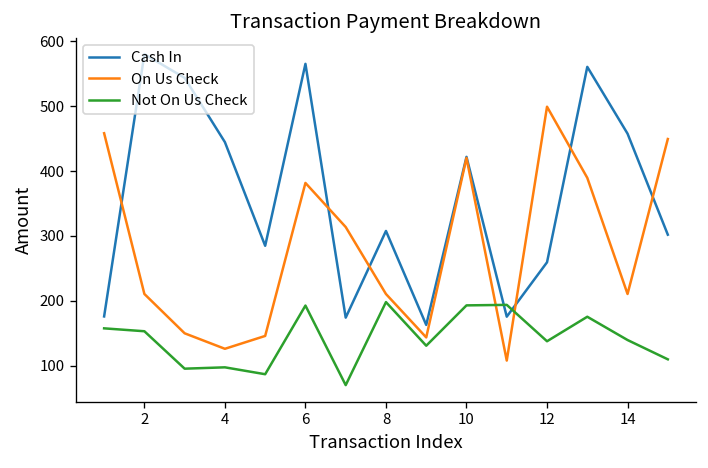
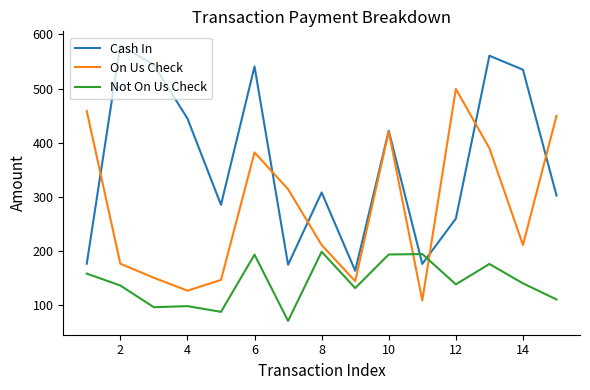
  {
    "Cash In": {
      "4": 440,
-     "6": 570,
+     "6": 540,
      "8": 310,
      "12": 260,
-     "14": 460
+     "14": 530
    },
    "On Us Check": {
-     "2": 210,
+     "2": 180,
      "4": 130,
      "6": 380,
      "8": 210,
      "12": 500,
      "14": 210
    },
    "Not On Us Check": {
-     "2": 150,
+     "2": 140,
      "4": 100,
      "6": 190,
      "8": 200,
      "10": 190,
      "12": 140,
      "14": 140
    }
  }
